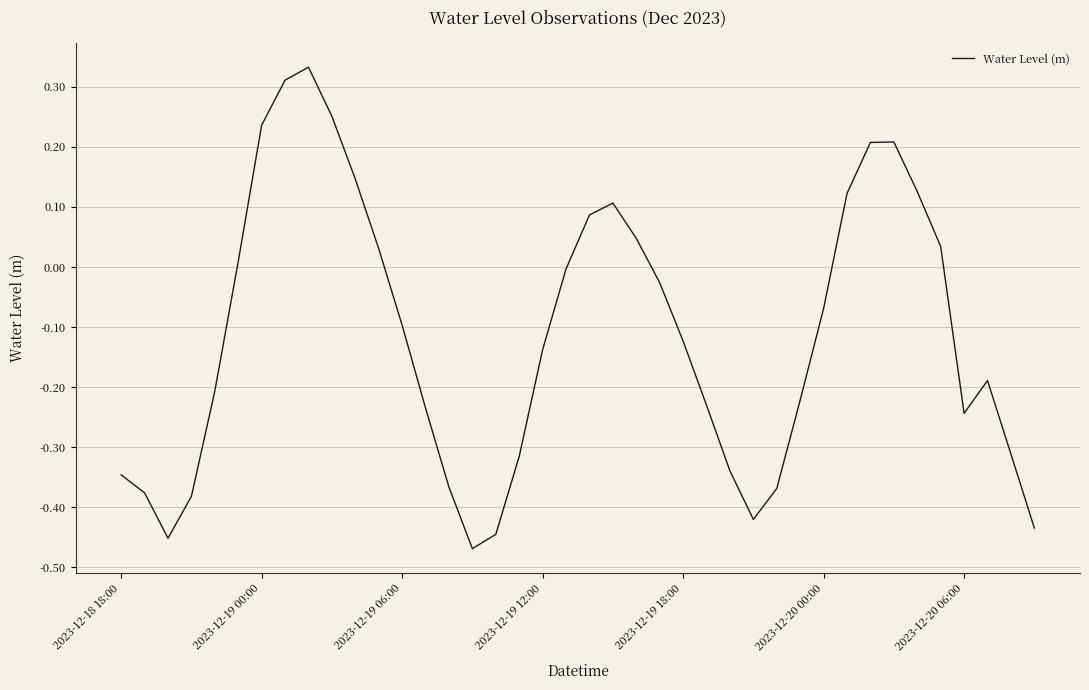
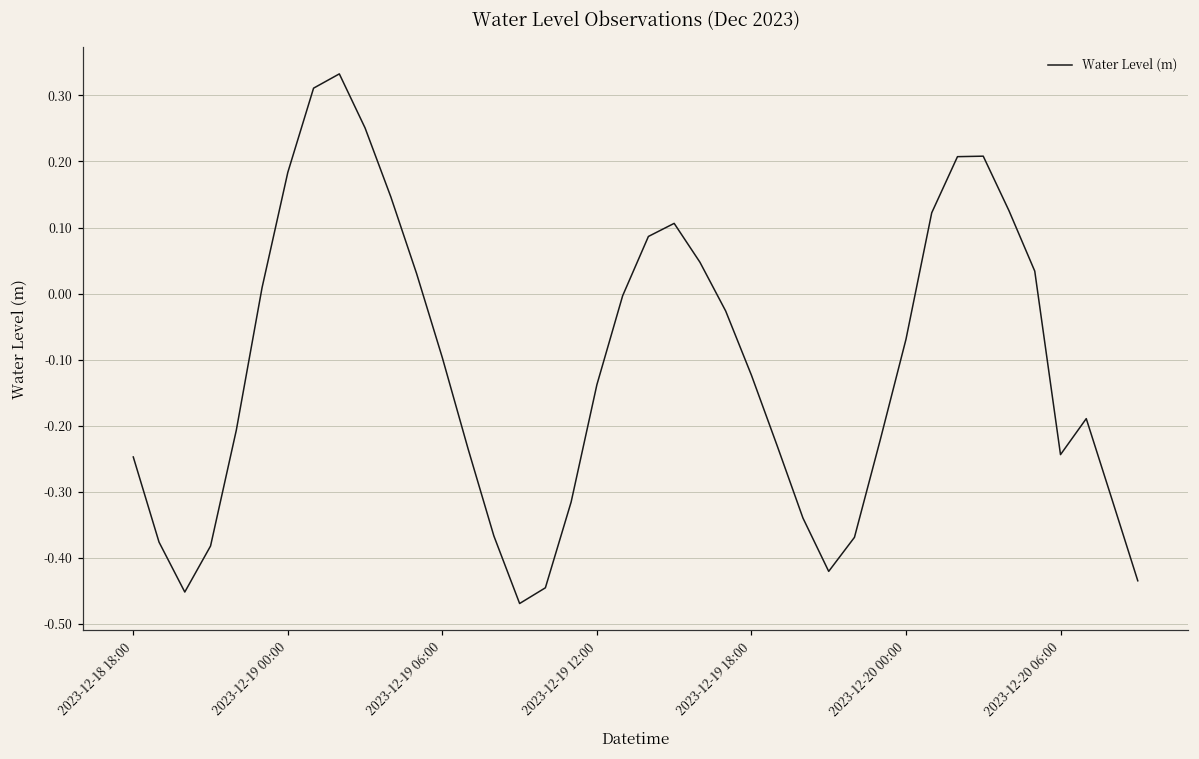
  {
-   "2023-12-18 18:00": -0.35,
-   "2023-12-19 00:00": 0.24,
+   "2023-12-18 18:00": -0.25,
+   "2023-12-19 00:00": 0.18,
    "2023-12-19 06:00": -0.10,
    "2023-12-19 12:00": -0.14,
    "2023-12-19 18:00": -0.12,
    "2023-12-20 00:00": -0.07,
    "2023-12-20 06:00": -0.24
  }
